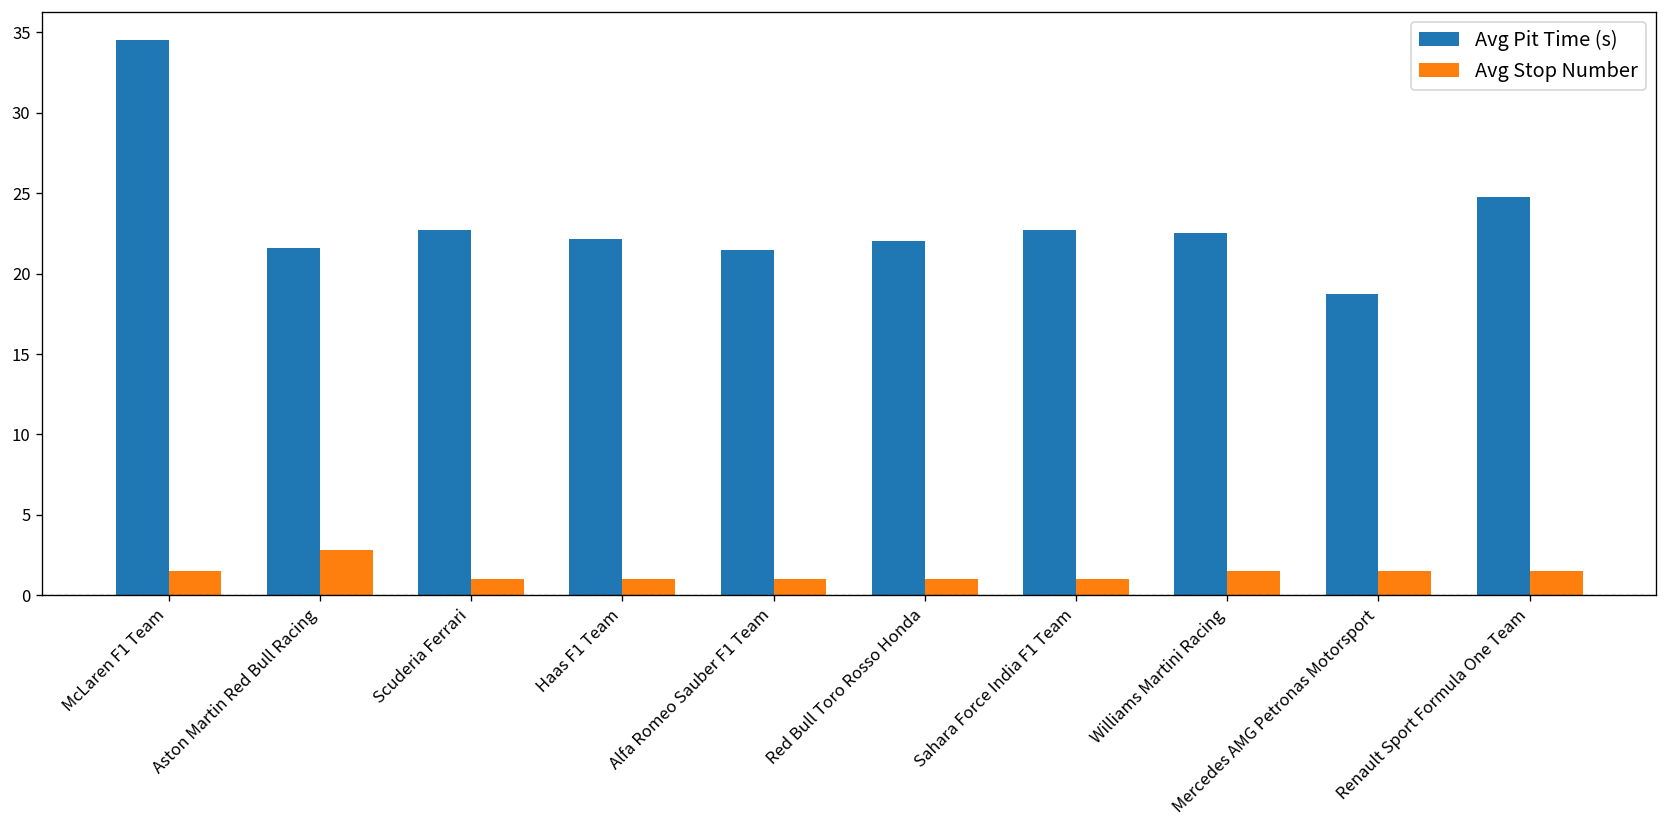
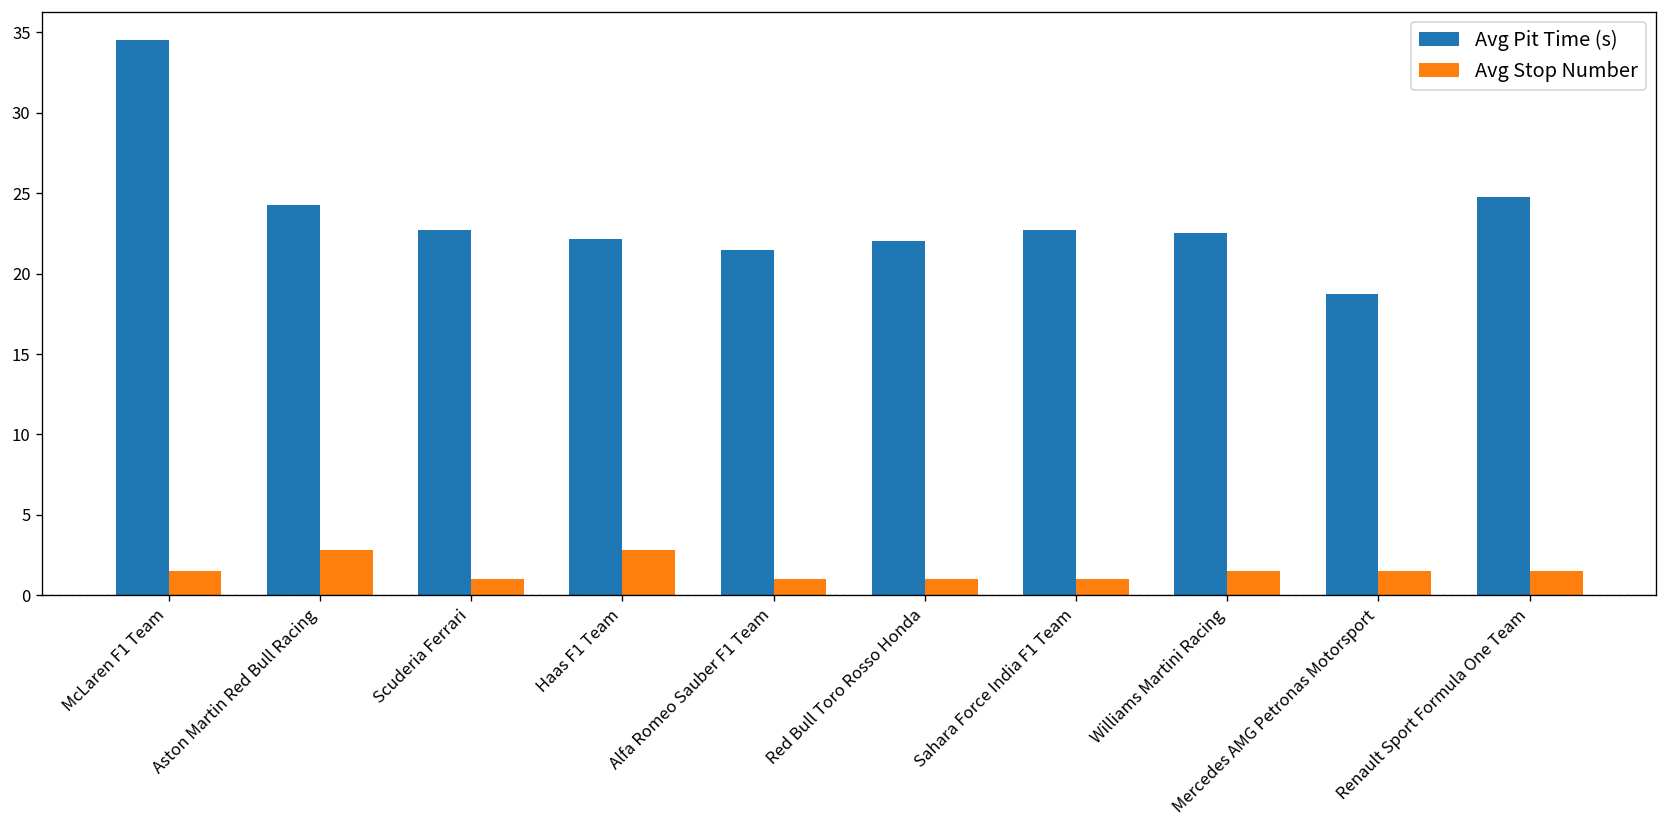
  {
    "Avg Pit Time (s)": {
      "McLaren F1 Team": 34.5,
-     "Aston Martin Red Bull Racing": 21.6,
+     "Aston Martin Red Bull Racing": 24.3,
      "Scuderia Ferrari": 22.7,
      "Haas F1 Team": 22.1,
      "Alfa Romeo Sauber F1 Team": 21.4,
      "Red Bull Toro Rosso Honda": 22.0,
      "Sahara Force India F1 Team": 22.7,
      "Williams Martini Racing": 22.5,
      "Mercedes AMG Petronas Motorsport": 18.7,
      "Renault Sport Formula One Team": 24.8
    },
    "Avg Stop Number": {
      "McLaren F1 Team": 1.5,
      "Aston Martin Red Bull Racing": 2.8,
      "Scuderia Ferrari": 1.0,
-     "Haas F1 Team": 1.0,
+     "Haas F1 Team": 2.8,
      "Alfa Romeo Sauber F1 Team": 1.0,
      "Red Bull Toro Rosso Honda": 1.0,
      "Sahara Force India F1 Team": 1.0,
      "Williams Martini Racing": 1.5,
      "Mercedes AMG Petronas Motorsport": 1.5,
      "Renault Sport Formula One Team": 1.5
    }
  }
